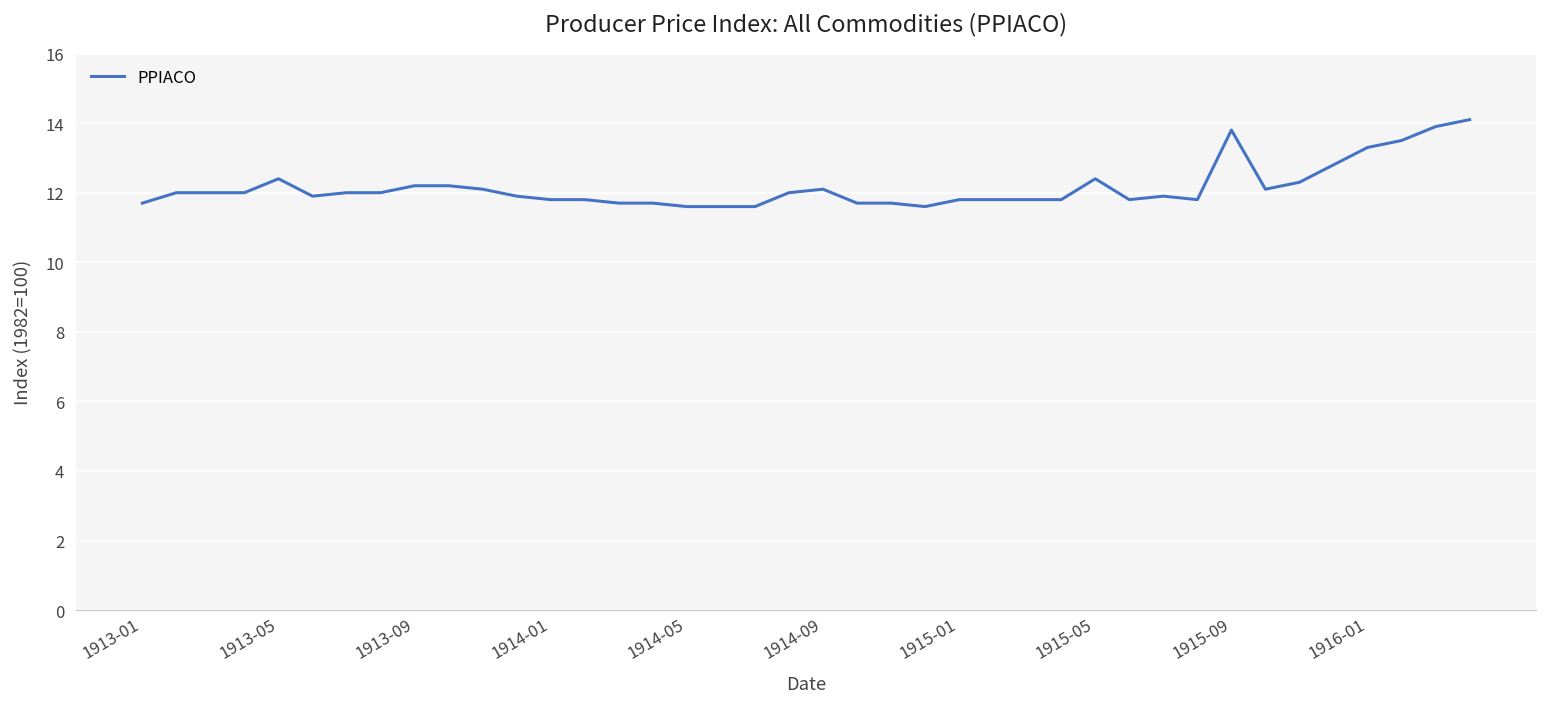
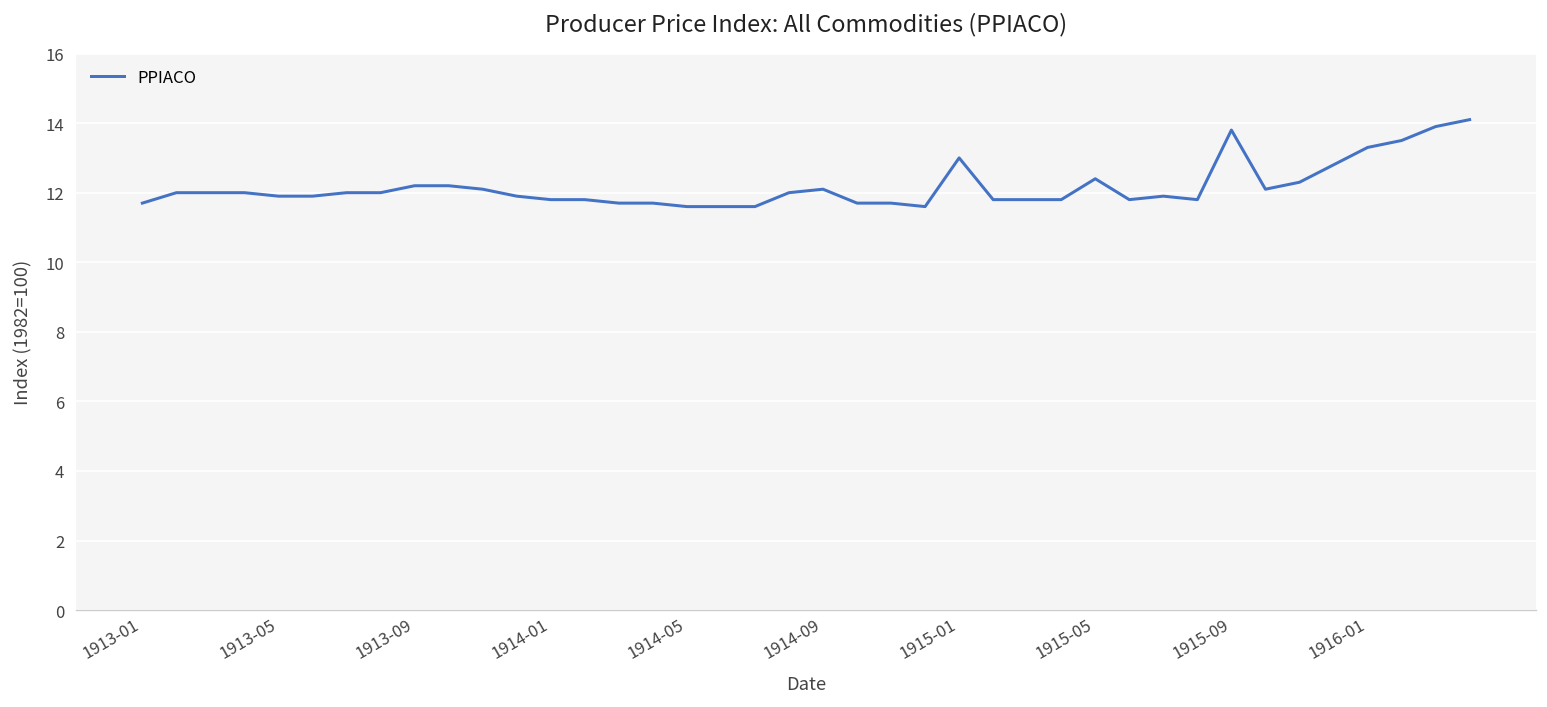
  {
    "1913-01": 11.7,
-   "1913-05": 12.4,
+   "1913-05": 11.9,
    "1913-09": 12.2,
    "1914-01": 11.8,
    "1914-05": 11.6,
    "1914-09": 12.1,
-   "1915-01": 11.8,
+   "1915-01": 13.0,
    "1915-05": 12.4,
    "1915-09": 13.8,
    "1916-01": 13.3
  }
